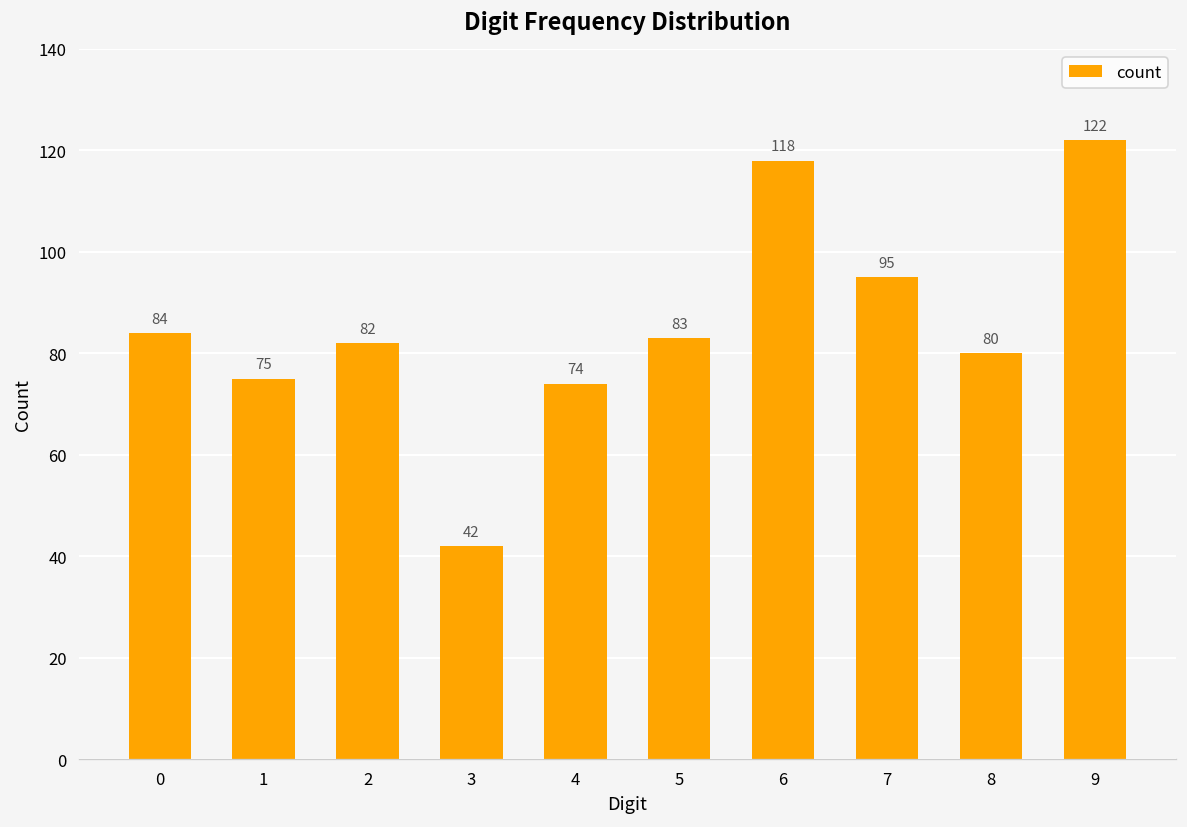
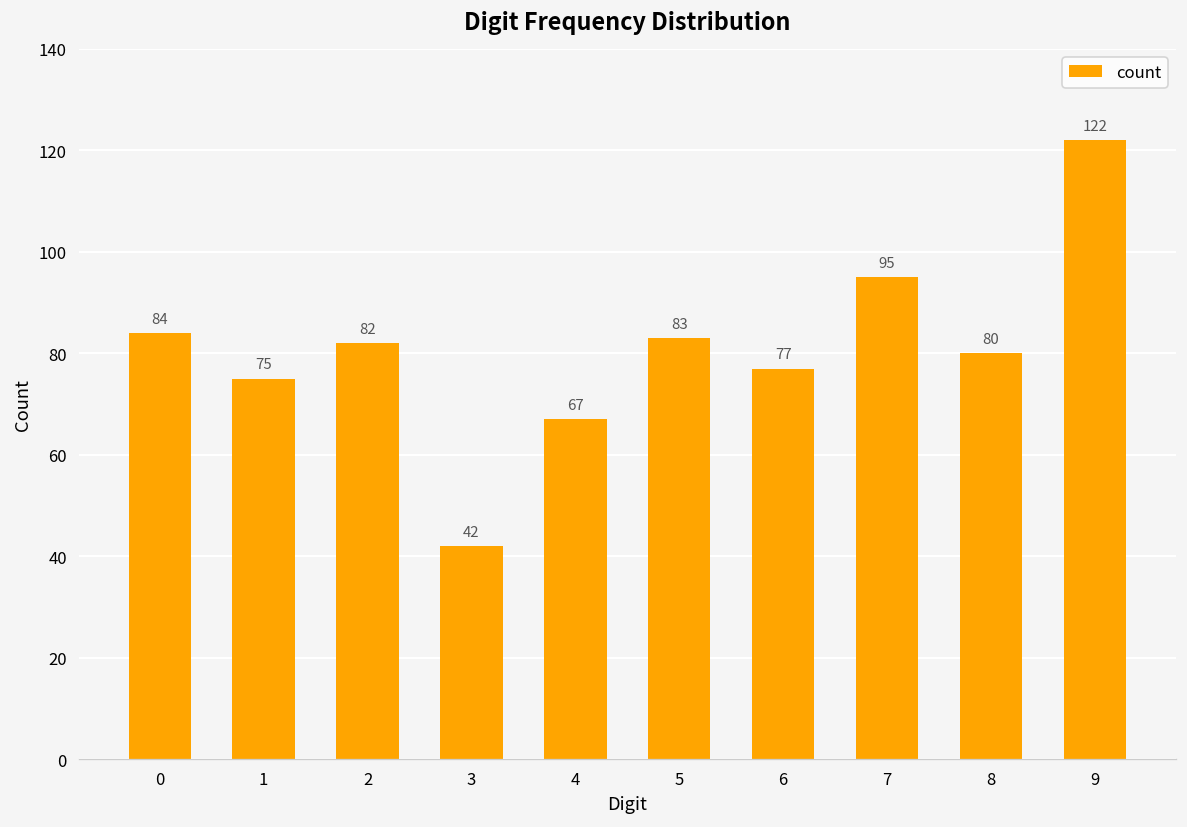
  {
    "0": 84,
    "1": 75,
    "2": 82,
    "3": 42,
-   "4": 74,
+   "4": 67,
    "5": 83,
-   "6": 118,
+   "6": 77,
    "7": 95,
    "8": 80,
    "9": 122
  }
